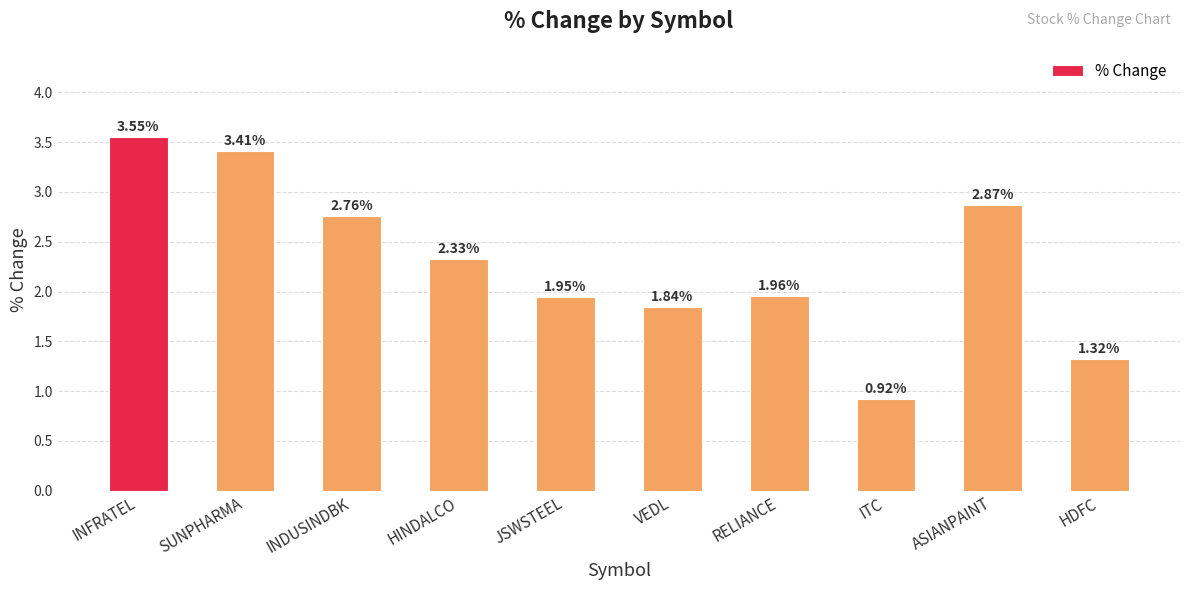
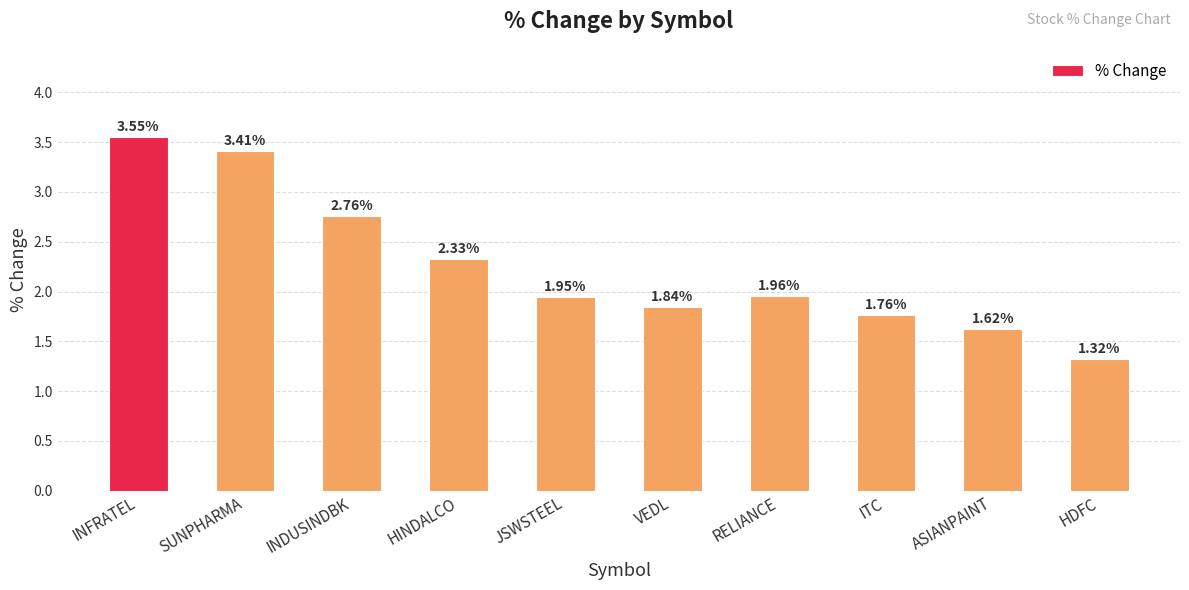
  {
    "INFRATEL": "3.55%",
    "SUNPHARMA": "3.41%",
    "INDUSINDBK": "2.76%",
    "HINDALCO": "2.33%",
    "JSWSTEEL": "1.95%",
    "VEDL": "1.84%",
    "RELIANCE": "1.96%",
-   "ITC": "0.92%",
-   "ASIANPAINT": "2.87%",
+   "ITC": "1.76%",
+   "ASIANPAINT": "1.62%",
    "HDFC": "1.32%"
  }
